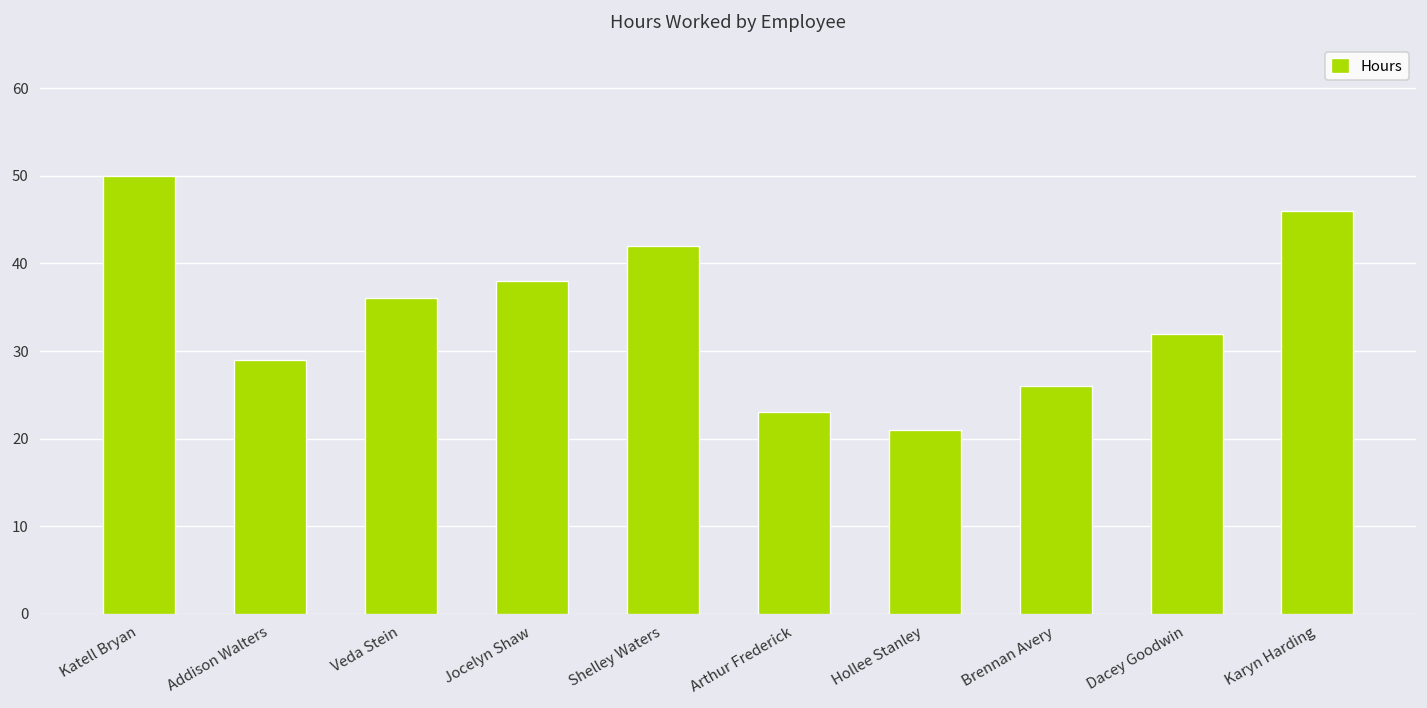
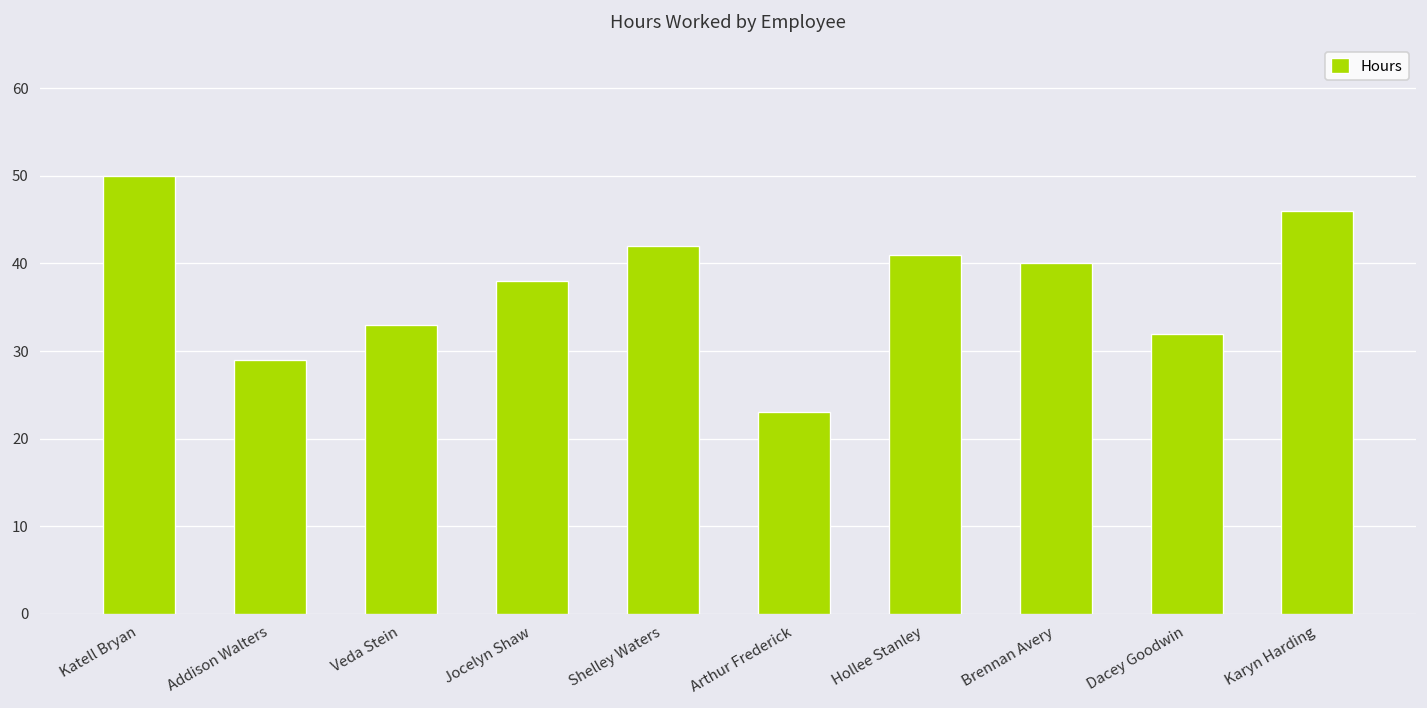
  {
    "Katell Bryan": 50,
    "Addison Walters": 29,
-   "Veda Stein": 36,
+   "Veda Stein": 33,
    "Jocelyn Shaw": 38,
    "Shelley Waters": 42,
    "Arthur Frederick": 23,
-   "Hollee Stanley": 21,
-   "Brennan Avery": 26,
+   "Hollee Stanley": 41,
+   "Brennan Avery": 40,
    "Dacey Goodwin": 32,
    "Karyn Harding": 46
  }
